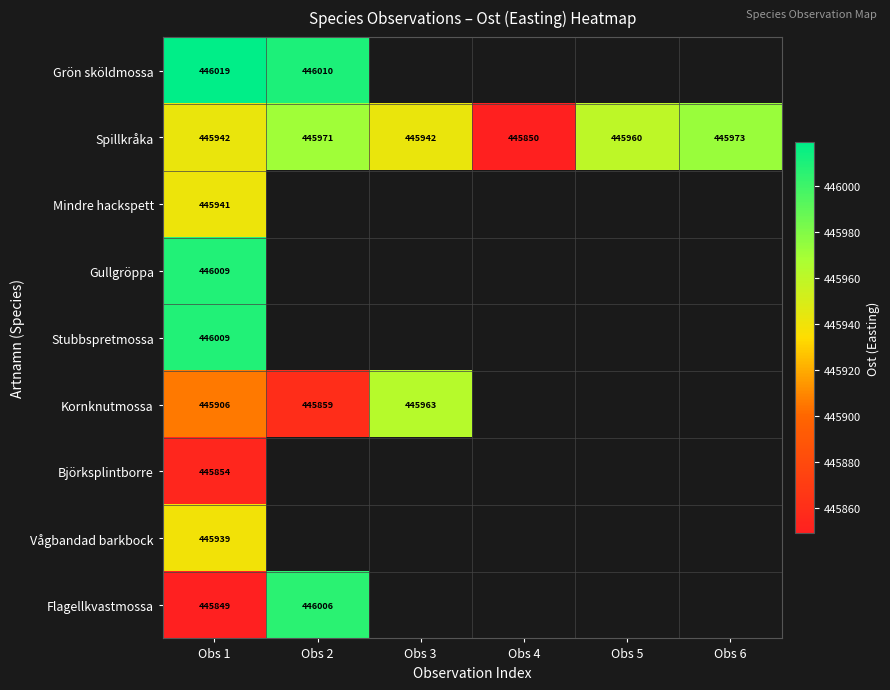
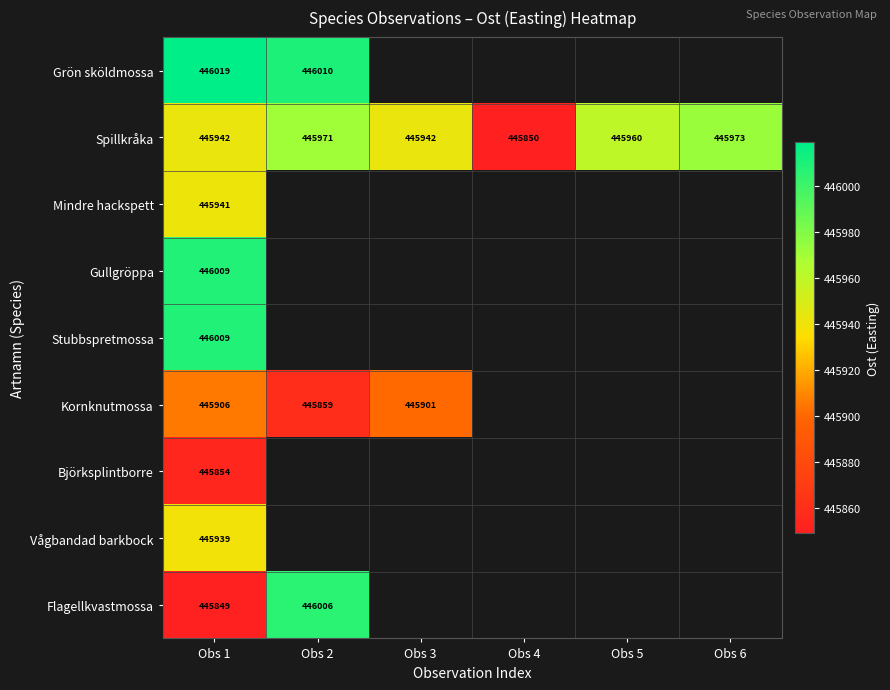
  {
    "Grön sköldmossa": {
      "Obs 1": 446019,
      "Obs 2": 446010
    },
    "Spillkråka": {
      "Obs 1": 445942,
      "Obs 2": 445971,
      "Obs 3": 445942,
      "Obs 4": 445850,
      "Obs 5": 445960,
      "Obs 6": 445973
    },
    "Mindre hackspett": {
      "Obs 1": 445941
    },
    "Gullgröppa": {
      "Obs 1": 446009
    },
    "Stubbspretmossa": {
      "Obs 1": 446009
    },
    "Kornknutmossa": {
      "Obs 1": 445906,
      "Obs 2": 445859,
-     "Obs 3": 445963
+     "Obs 3": 445901
    },
    "Björksplintborre": {
      "Obs 1": 445854
    },
    "Vågbandad barkbock": {
      "Obs 1": 445939
    },
    "Flagellkvastmossa": {
      "Obs 1": 445849,
      "Obs 2": 446006
    }
  }
